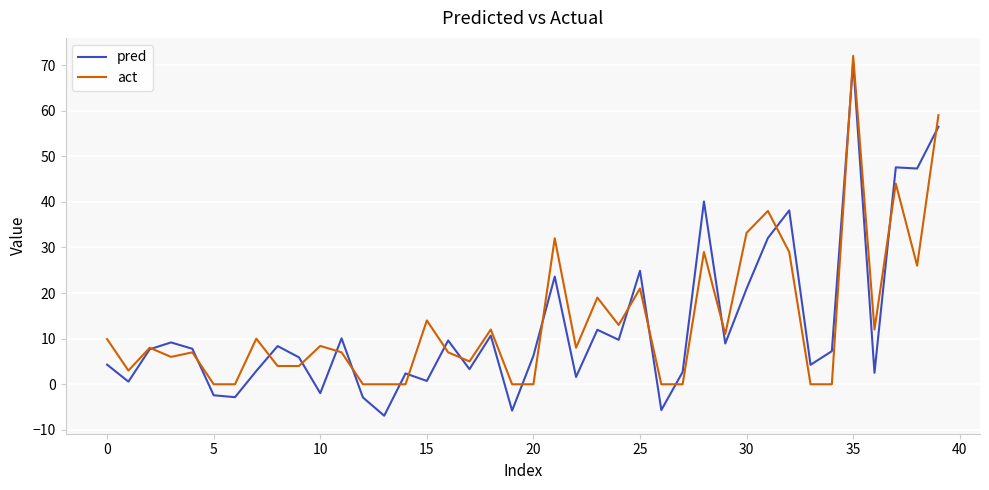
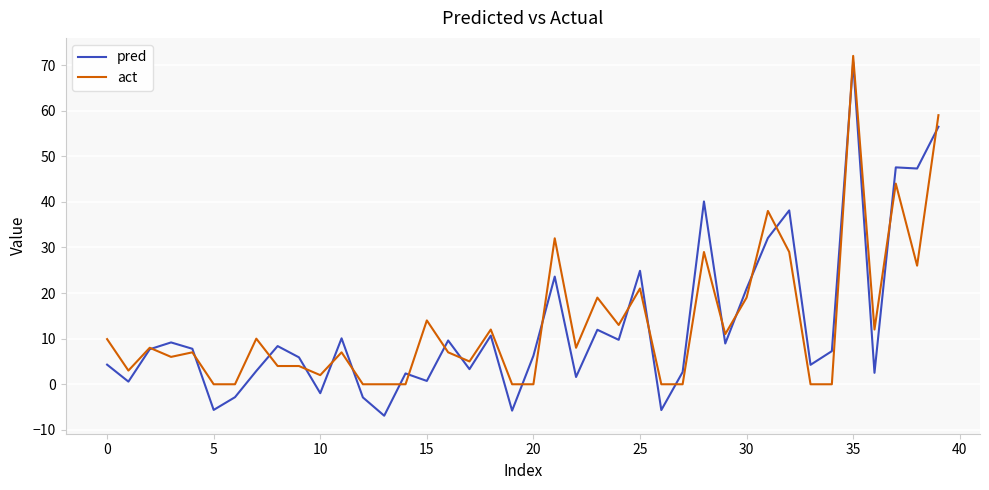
  {
    "pred": {
      "0": 4,
-     "5": -2,
+     "5": -6,
      "10": -2,
      "15": 1,
      "20": 6,
      "25": 25,
      "30": 21,
      "35": 71
    },
    "act": {
      "0": 10,
      "5": 0,
-     "10": 8,
+     "10": 2,
      "15": 14,
      "20": 0,
      "25": 21,
-     "30": 33,
+     "30": 19,
      "35": 72
    }
  }
